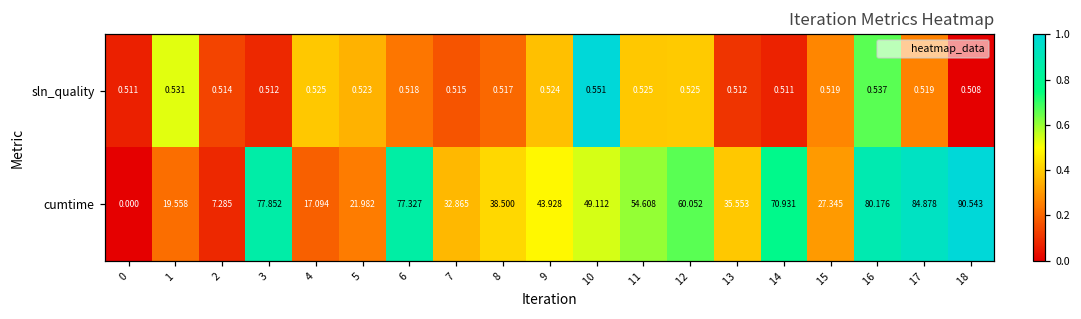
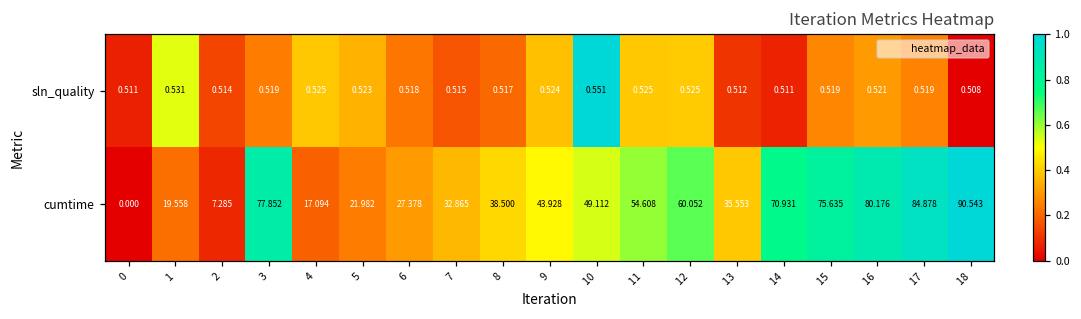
  {
    "sln_quality": {
      "0": 0.511,
      "1": 0.531,
      "2": 0.514,
-     "3": 0.512,
+     "3": 0.519,
      "4": 0.525,
      "5": 0.523,
      "6": 0.518,
      "7": 0.515,
      "8": 0.517,
      "9": 0.524,
      "10": 0.551,
      "11": 0.525,
      "12": 0.525,
      "13": 0.512,
      "14": 0.511,
      "15": 0.519,
-     "16": 0.537,
+     "16": 0.521,
      "17": 0.519,
      "18": 0.508
    },
    "cumtime": {
      "0": 0.000,
      "1": 19.558,
      "2": 7.285,
      "3": 77.852,
      "4": 17.094,
      "5": 21.982,
-     "6": 77.327,
+     "6": 27.378,
      "7": 32.865,
      "8": 38.500,
      "9": 43.928,
      "10": 49.112,
      "11": 54.608,
      "12": 60.052,
      "13": 35.553,
      "14": 70.931,
-     "15": 27.345,
+     "15": 75.635,
      "16": 80.176,
      "17": 84.878,
      "18": 90.543
    }
  }
